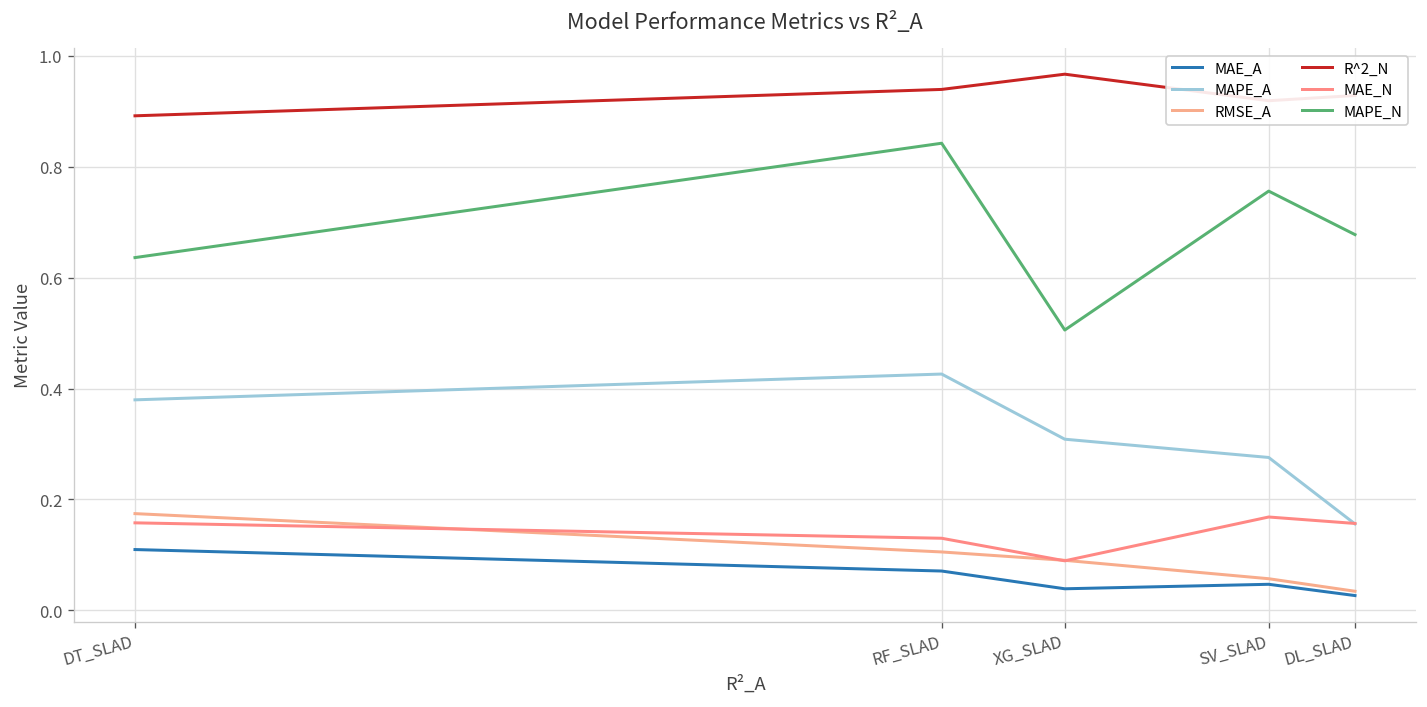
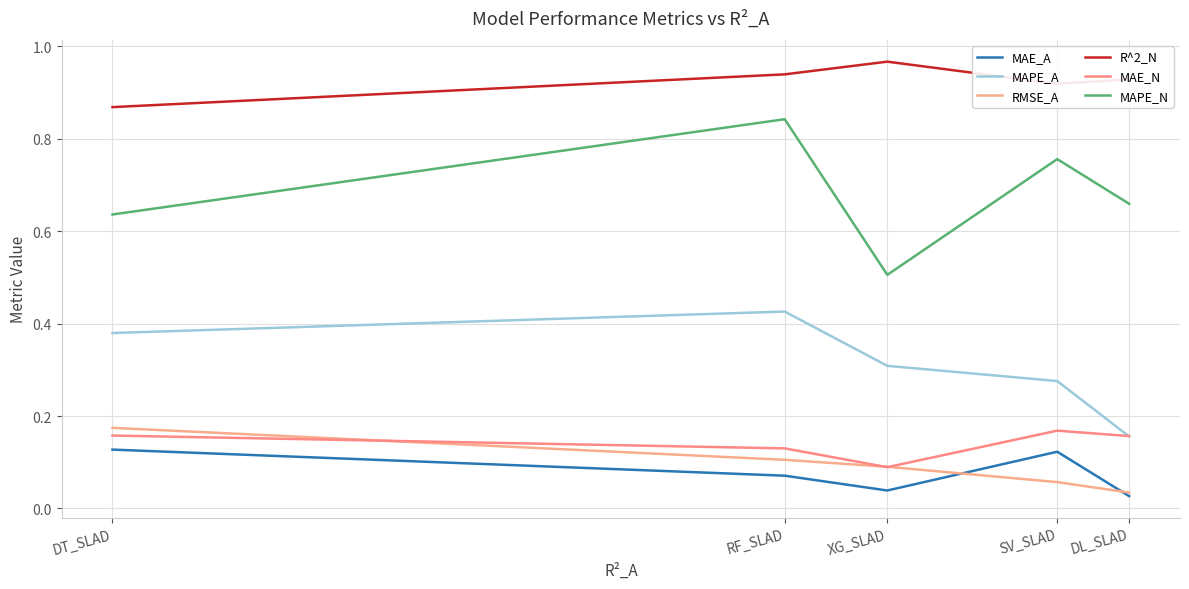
  {
    "MAE_A": {
-     "DT_SLAD": 0.11,
+     "DT_SLAD": 0.13,
      "RF_SLAD": 0.07,
      "XG_SLAD": 0.04,
-     "SV_SLAD": 0.05,
+     "SV_SLAD": 0.12,
      "DL_SLAD": 0.03
    },
    "MAPE_A": {
      "DT_SLAD": 0.38,
      "RF_SLAD": 0.43,
      "XG_SLAD": 0.31,
      "SV_SLAD": 0.28
    },
    "R^2_N": {
-     "DT_SLAD": 0.89,
+     "DT_SLAD": 0.87,
      "RF_SLAD": 0.94,
      "XG_SLAD": 0.97
    },
    "MAPE_N": {
      "DT_SLAD": 0.64,
      "RF_SLAD": 0.84,
      "XG_SLAD": 0.51,
      "SV_SLAD": 0.76,
-     "DL_SLAD": 0.68
+     "DL_SLAD": 0.66
    }
  }
